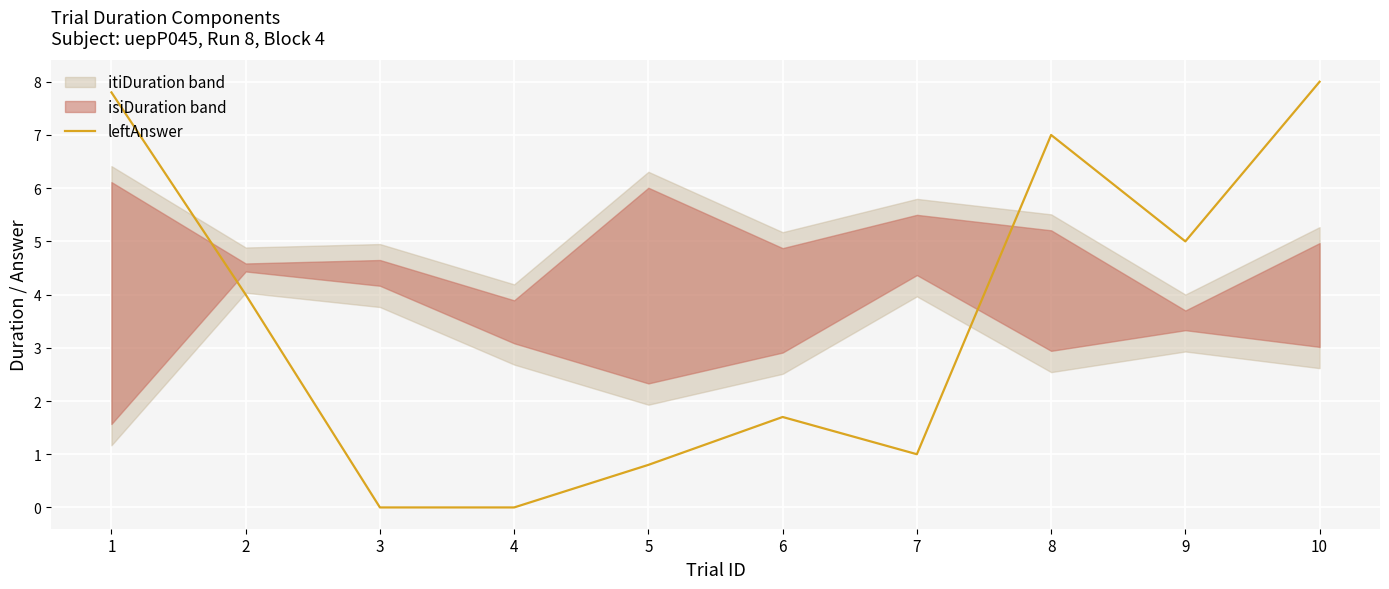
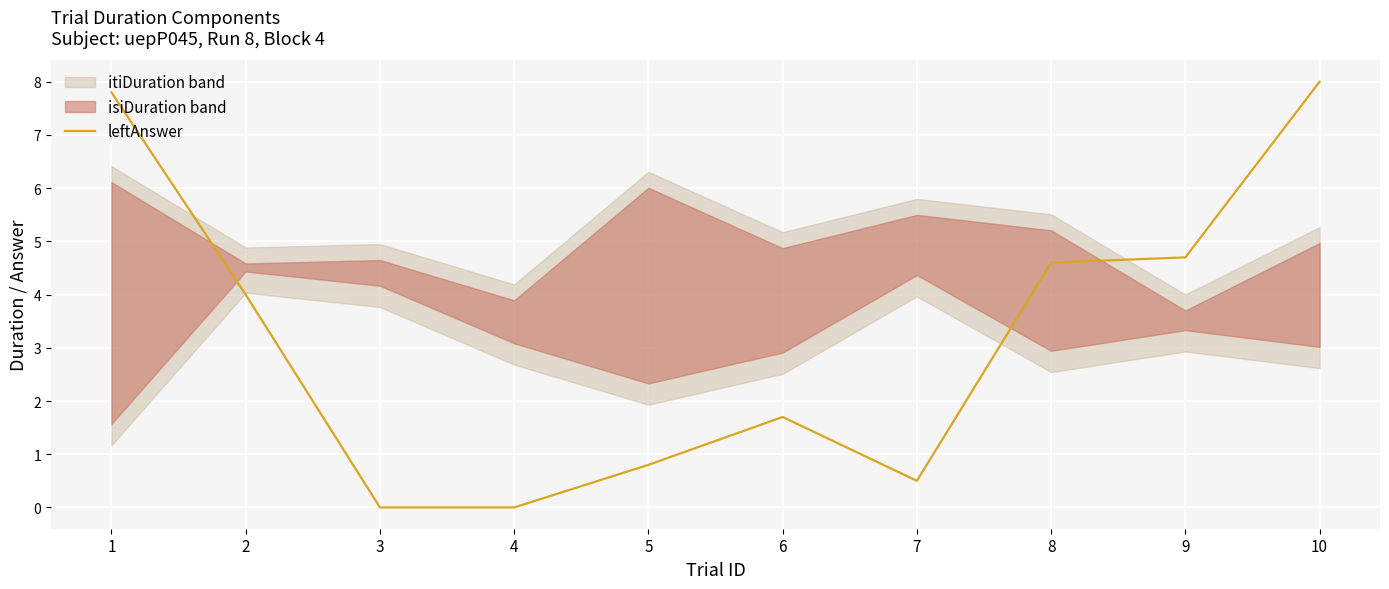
  {
    "leftAnswer": {
      "1": 7.8,
      "2": 4.0,
      "3": 0.0,
      "4": 0.0,
      "5": 0.8,
      "6": 1.7,
-     "7": 1.0,
-     "8": 7.0,
-     "9": 5.0,
+     "7": 0.5,
+     "8": 4.6,
+     "9": 4.7,
      "10": 8.0
    }
  }
